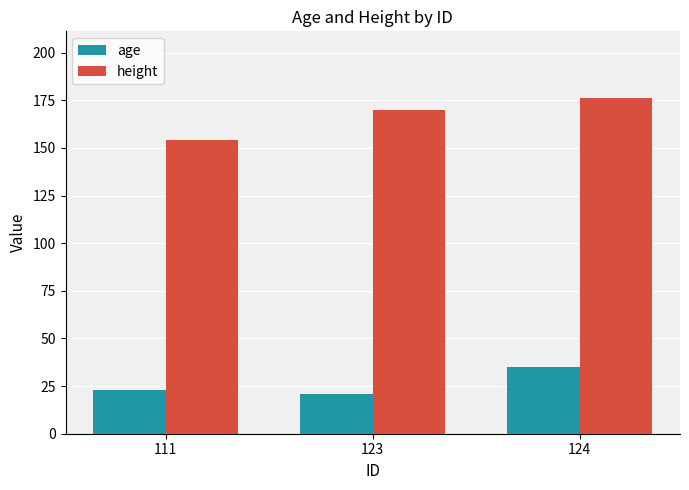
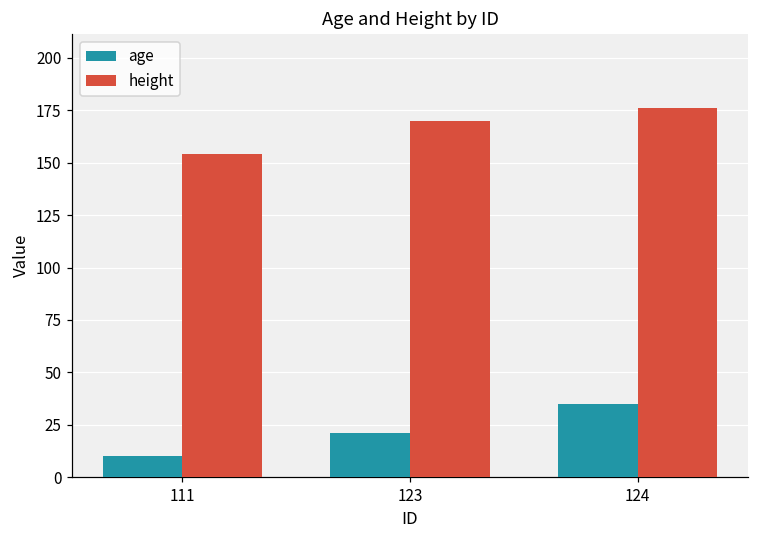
  {
    "age": {
-     "111": 23,
+     "111": 10,
      "123": 21,
      "124": 35
    },
    "height": {
      "111": 154,
      "123": 170,
      "124": 176
    }
  }
